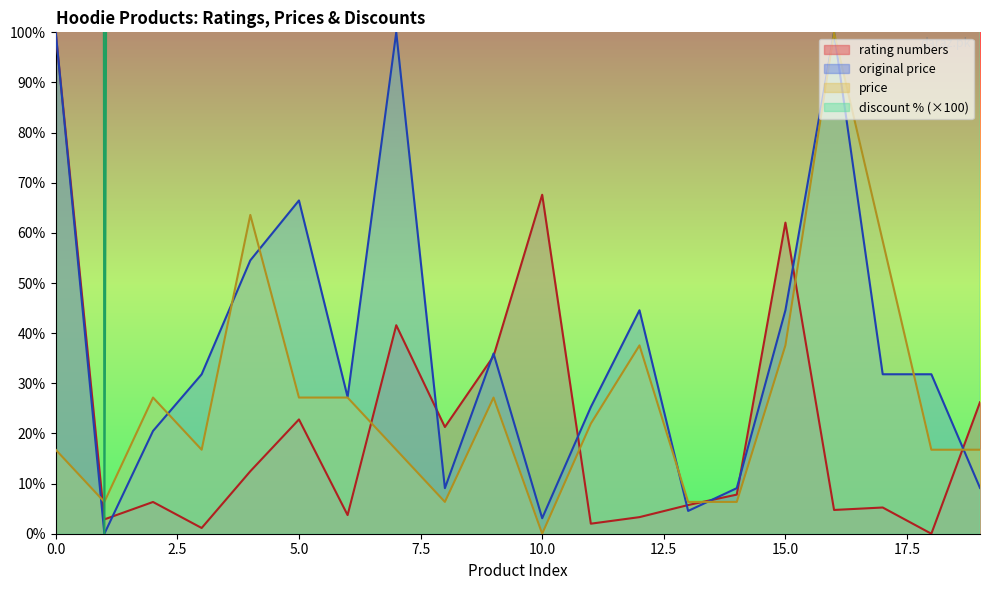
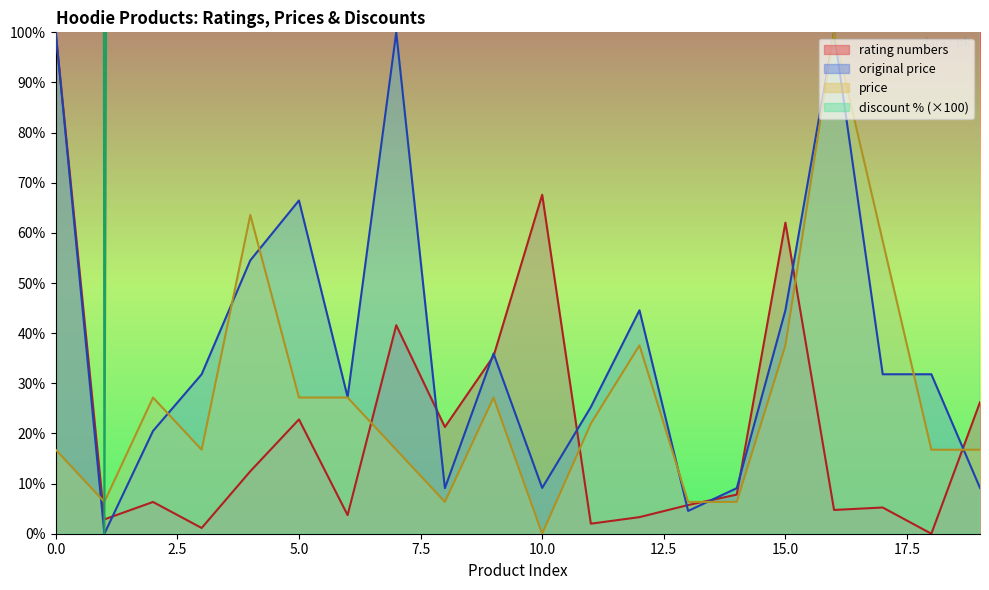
  {
    "rating numbers": {
      "5.0": "23%",
      "10.0": "68%",
      "15.0": "62%"
    },
    "original price": {
      "5.0": "66%",
-     "10.0": "3%",
+     "10.0": "9%",
      "15.0": "45%"
    },
    "price": {
      "0.0": "17%",
      "5.0": "27%",
      "10.0": "0%",
      "15.0": "38%"
    }
  }
